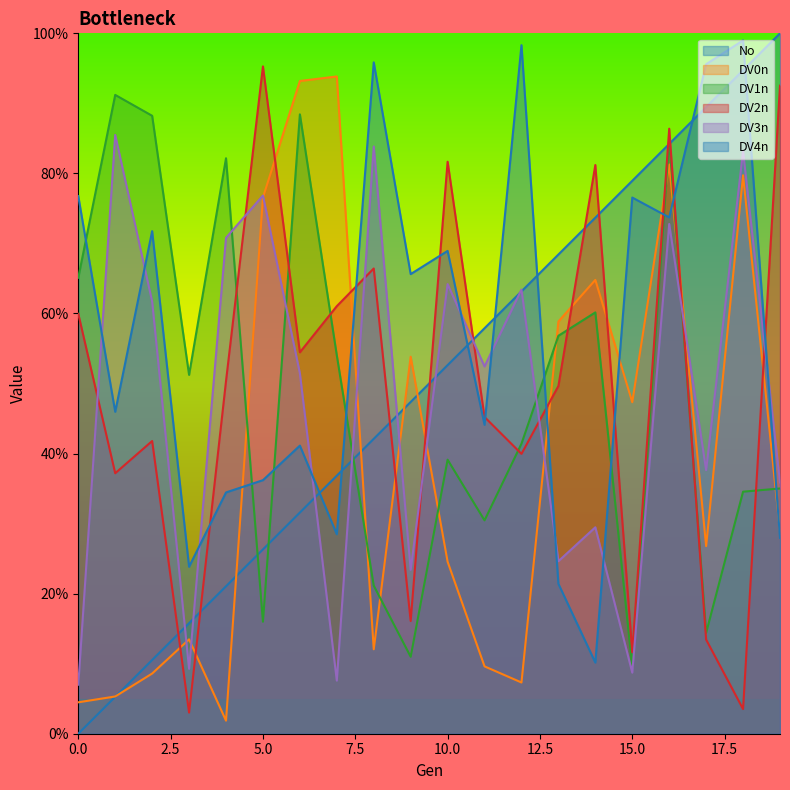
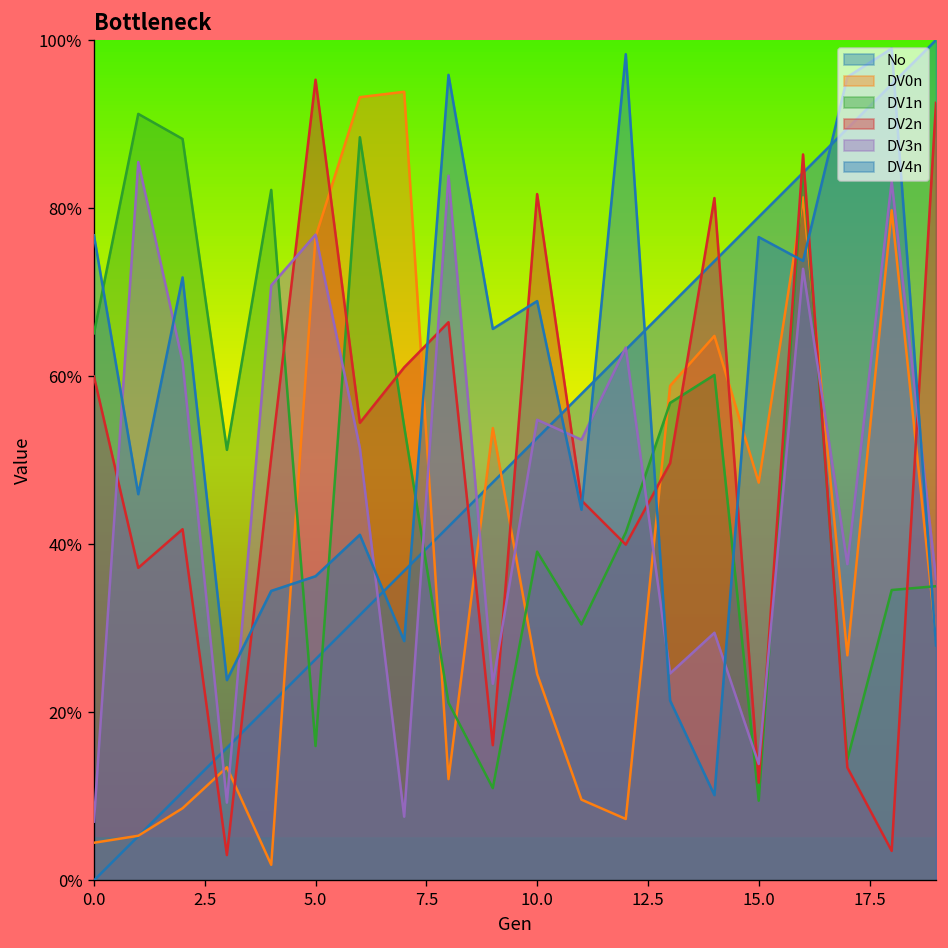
  {
    "DV1n": {
      "0.0": "65%",
      "5.0": "16%",
      "10.0": "39%",
      "15.0": "9%"
    },
    "DV3n": {
      "0.0": "7%",
-     "10.0": "64%",
-     "15.0": "9%"
+     "10.0": "55%",
+     "15.0": "14%"
    }
  }
